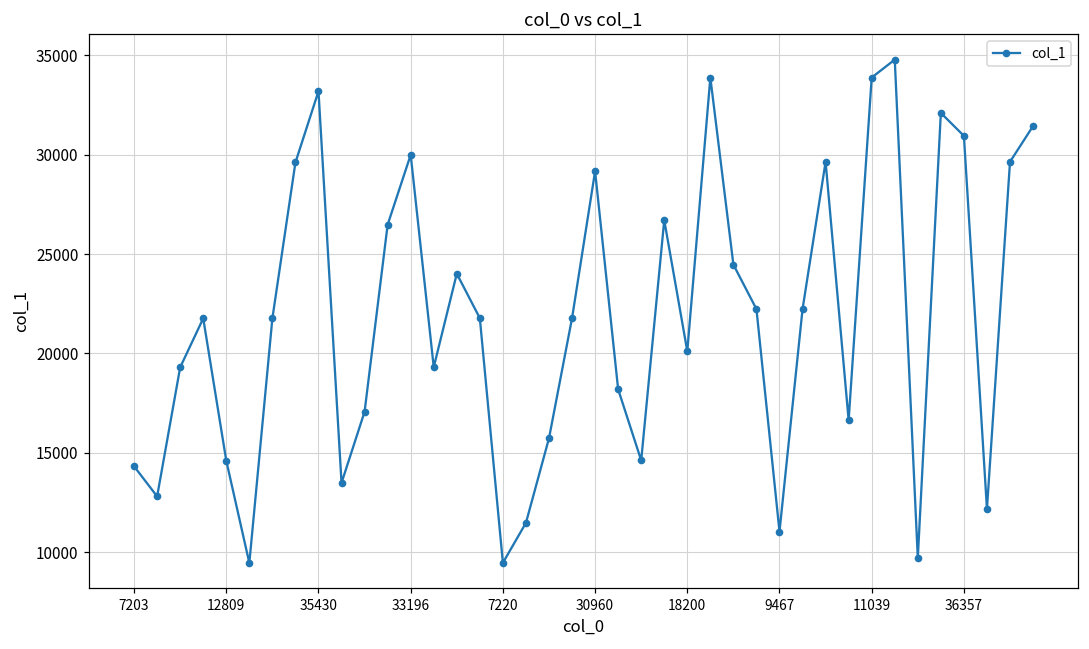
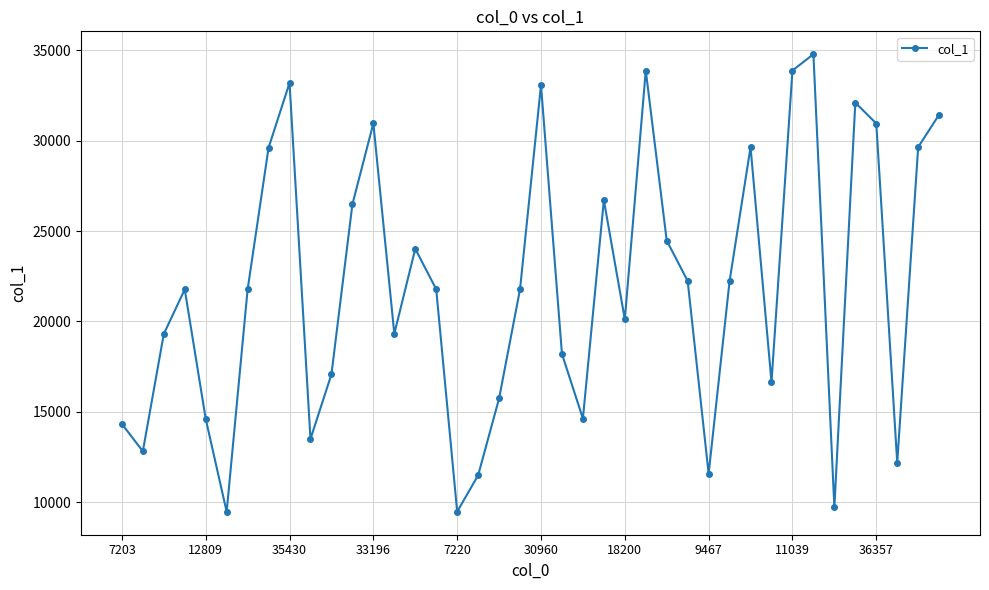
  {
    "7203": 14300,
    "12809": 14600,
    "35430": 33200,
-   "33196": 30000,
+   "33196": 31000,
    "7220": 9500,
-   "30960": 29200,
+   "30960": 33100,
    "18200": 20100,
-   "9467": 11000,
+   "9467": 11600,
    "11039": 33900,
    "36357": 31000
  }
